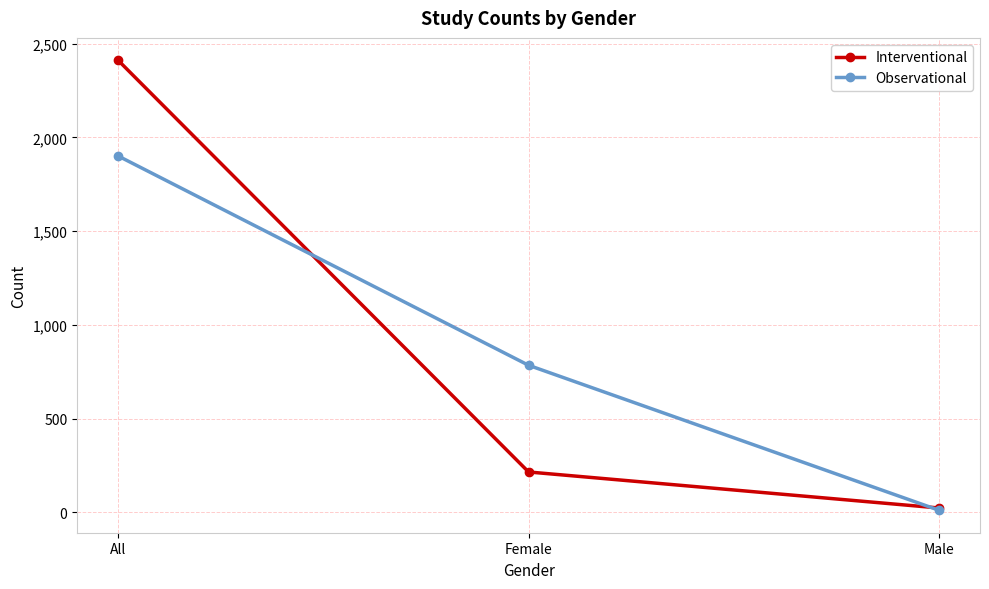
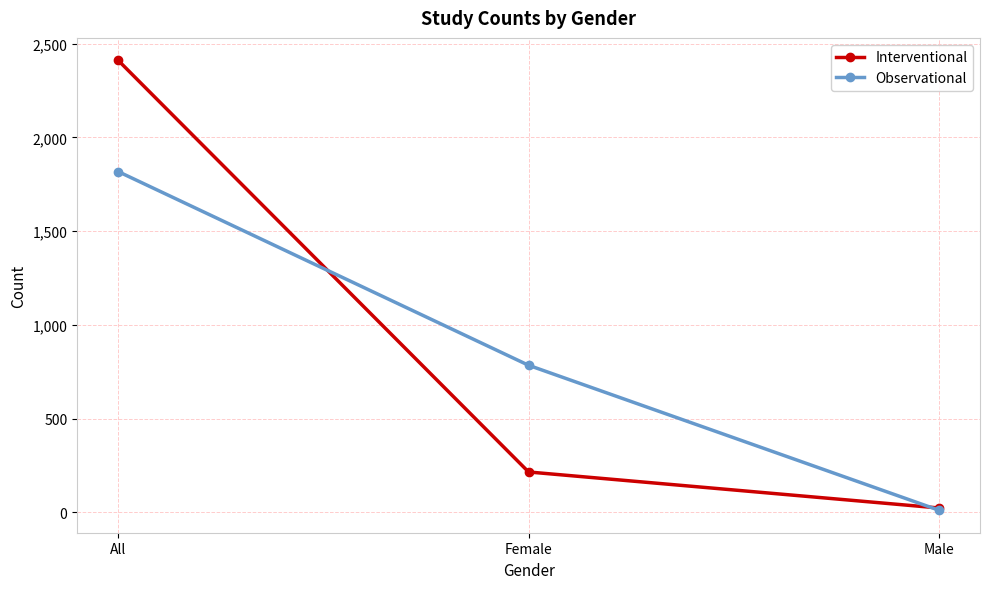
  {
    "Interventional": {
      "All": "2,410",
      "Female": "220"
    },
    "Observational": {
-     "All": "1,900",
+     "All": "1,820",
      "Female": "790"
    }
  }
